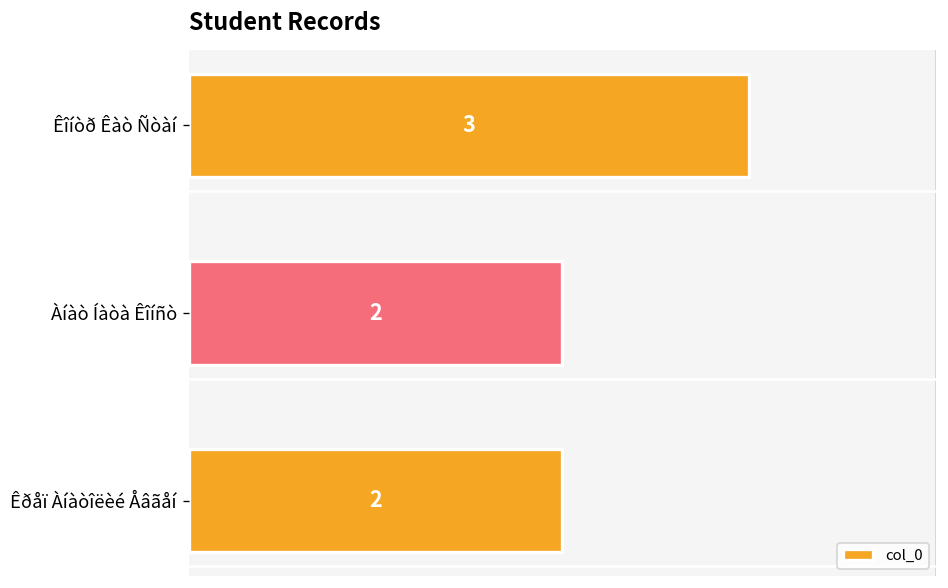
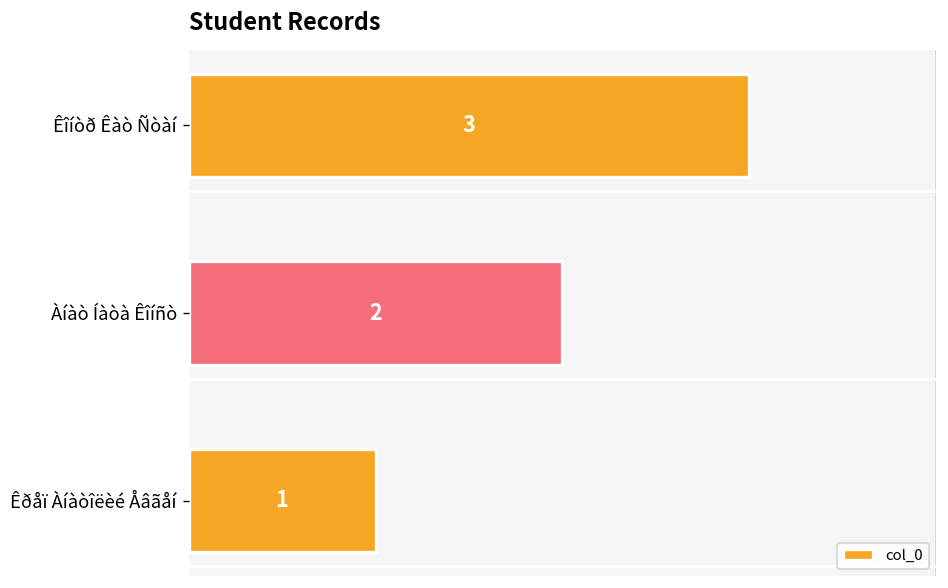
  {
    "Êîíòð Êàò Ñòàí": 3,
    "Àíàò Íàòà Êîíñò": 2,
-   "Êðåï Àíàòîëèé Åâãåí": 2
+   "Êðåï Àíàòîëèé Åâãåí": 1
  }
